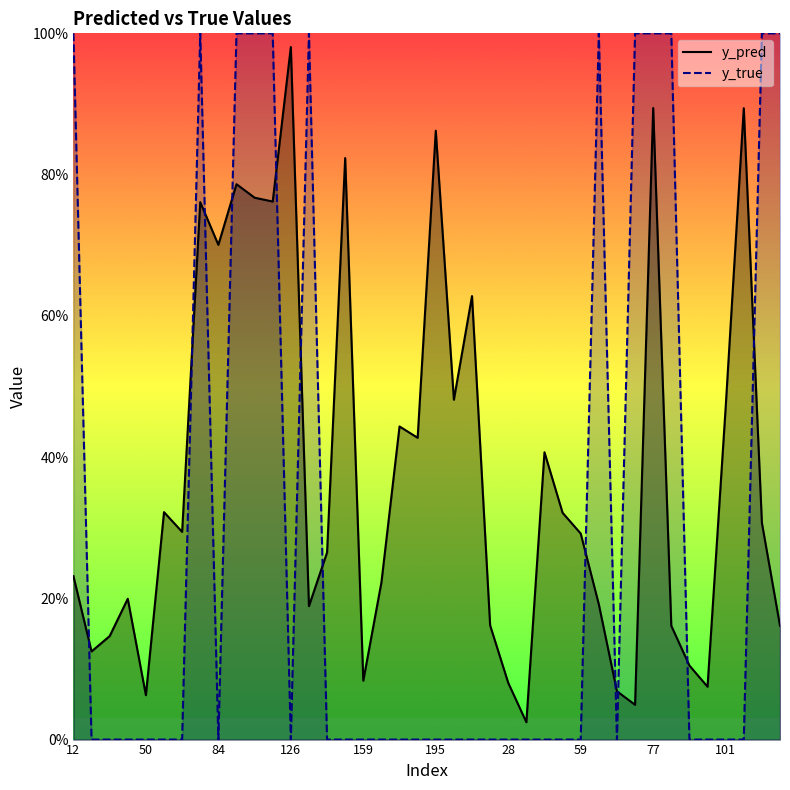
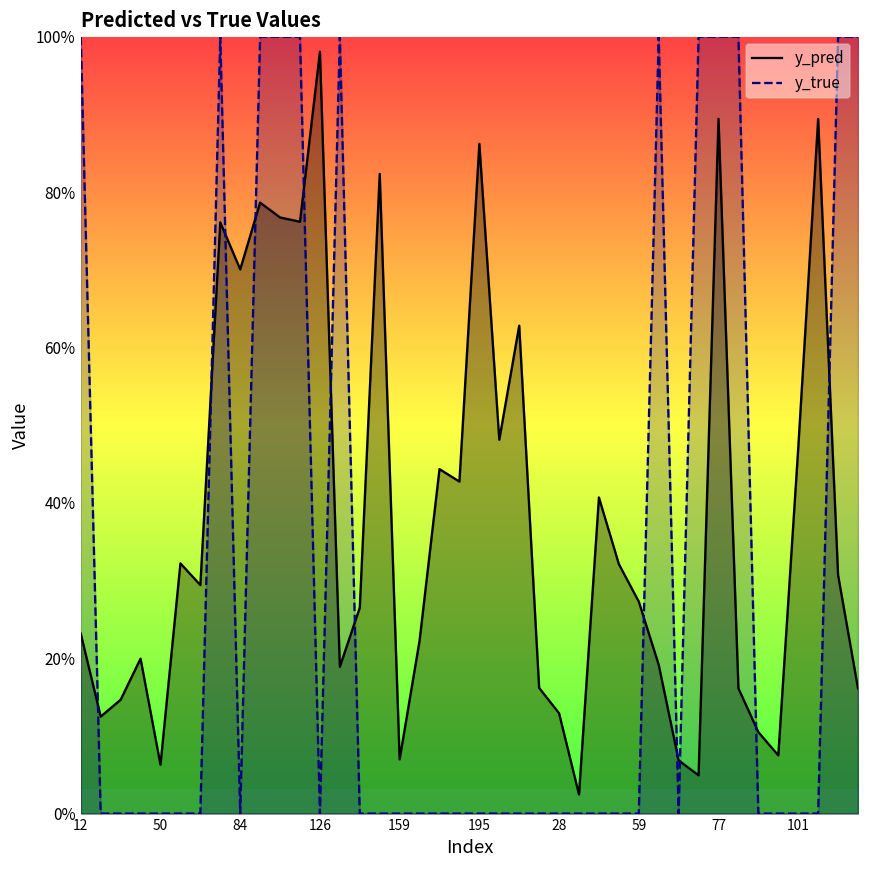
  {
    "y_pred": {
      "12": "23%",
      "50": "6%",
      "84": "70%",
      "126": "98%",
-     "159": "8%",
+     "159": "7%",
      "195": "86%",
-     "28": "8%",
-     "59": "29%",
+     "28": "13%",
+     "59": "27%",
      "77": "89%",
      "101": "47%"
    },
    "y_true": {
      "12": "100%",
      "77": "100%"
    }
  }
